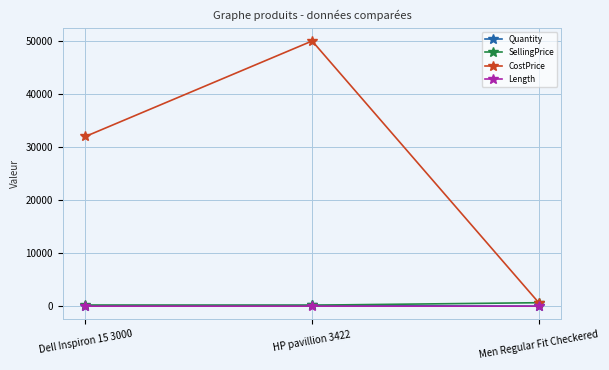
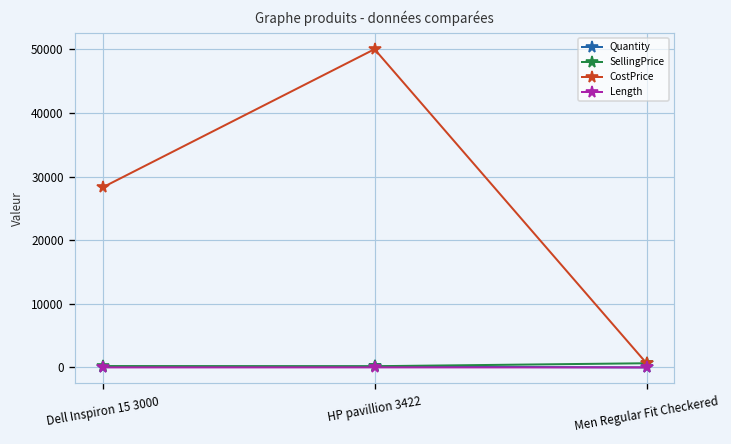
  {
    "CostPrice": {
-     "Dell Inspiron 15 3000": 32000,
+     "Dell Inspiron 15 3000": 28000,
      "HP pavillion 3422": 50000
    }
  }
